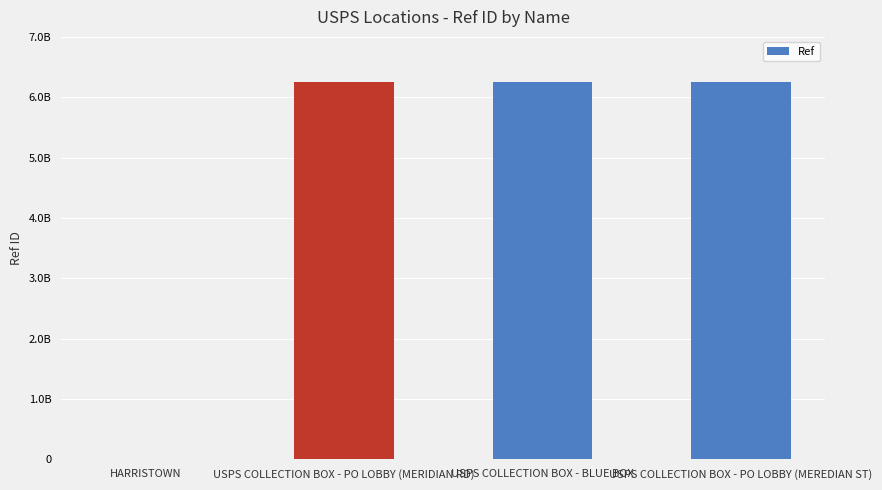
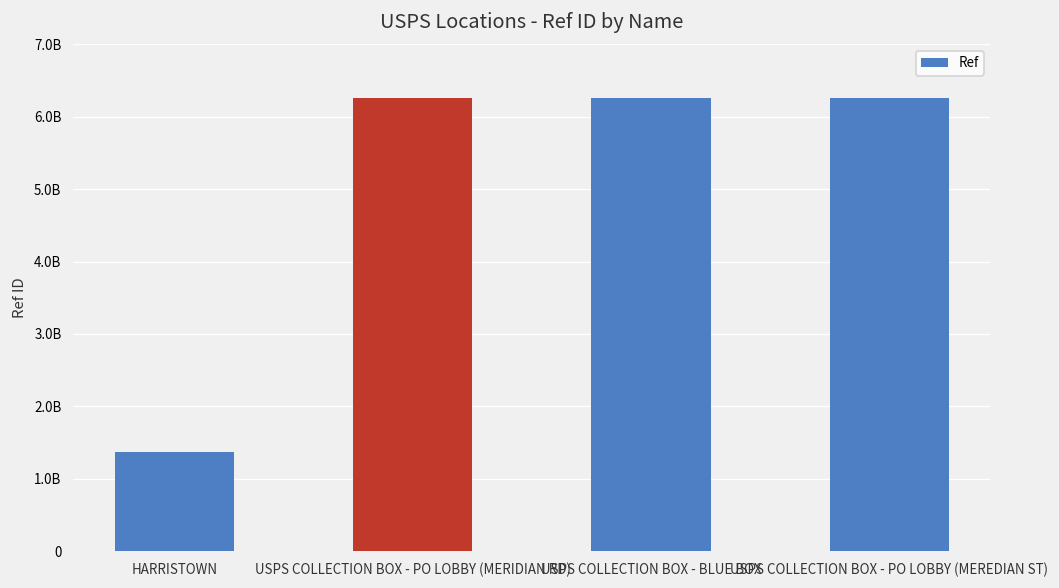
  {
-   "HARRISTOWN": 0,
+   "HARRISTOWN": 1400000000,
    "USPS COLLECTION BOX - PO LOBBY (MERIDIAN RD)": 6300000000,
    "USPS COLLECTION BOX - BLUE BOX": 6300000000,
    "USPS COLLECTION BOX - PO LOBBY (MEREDIAN ST)": 6300000000
  }
